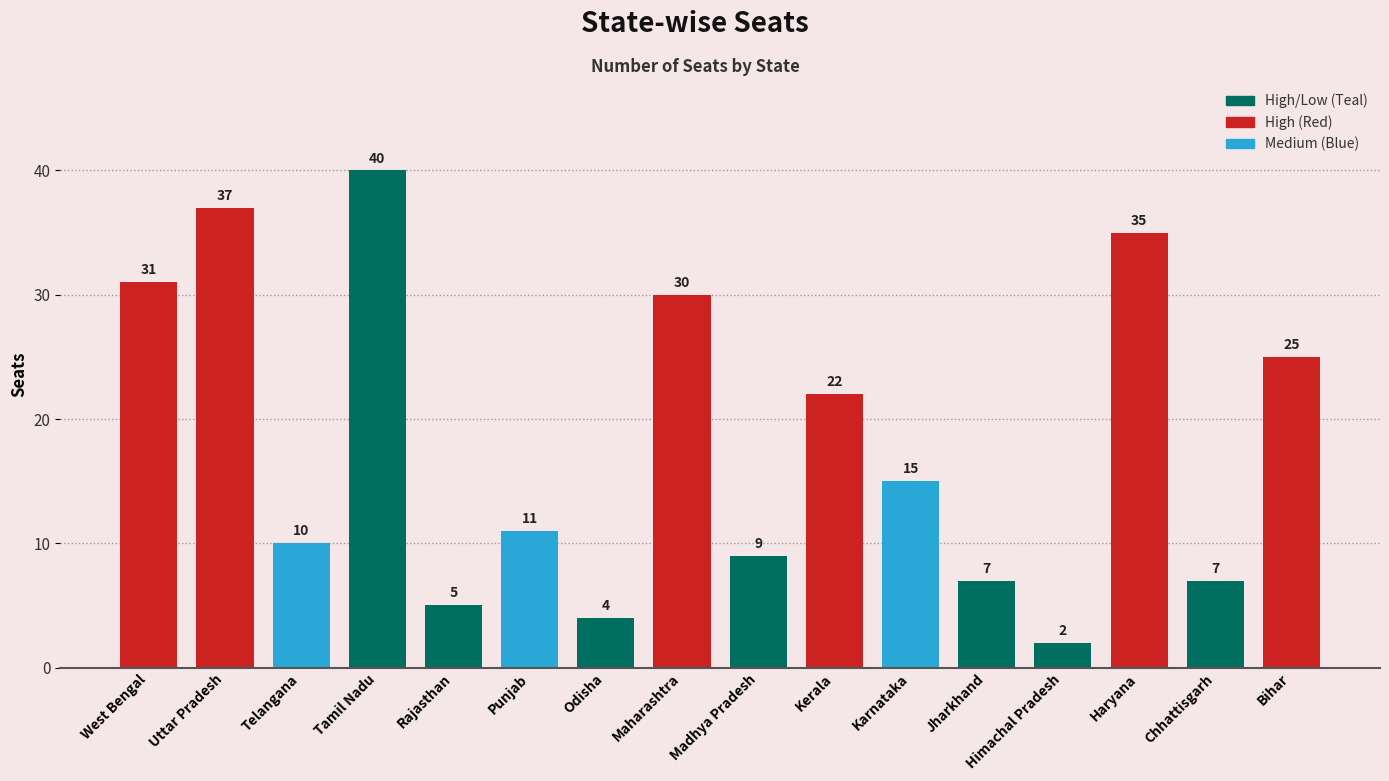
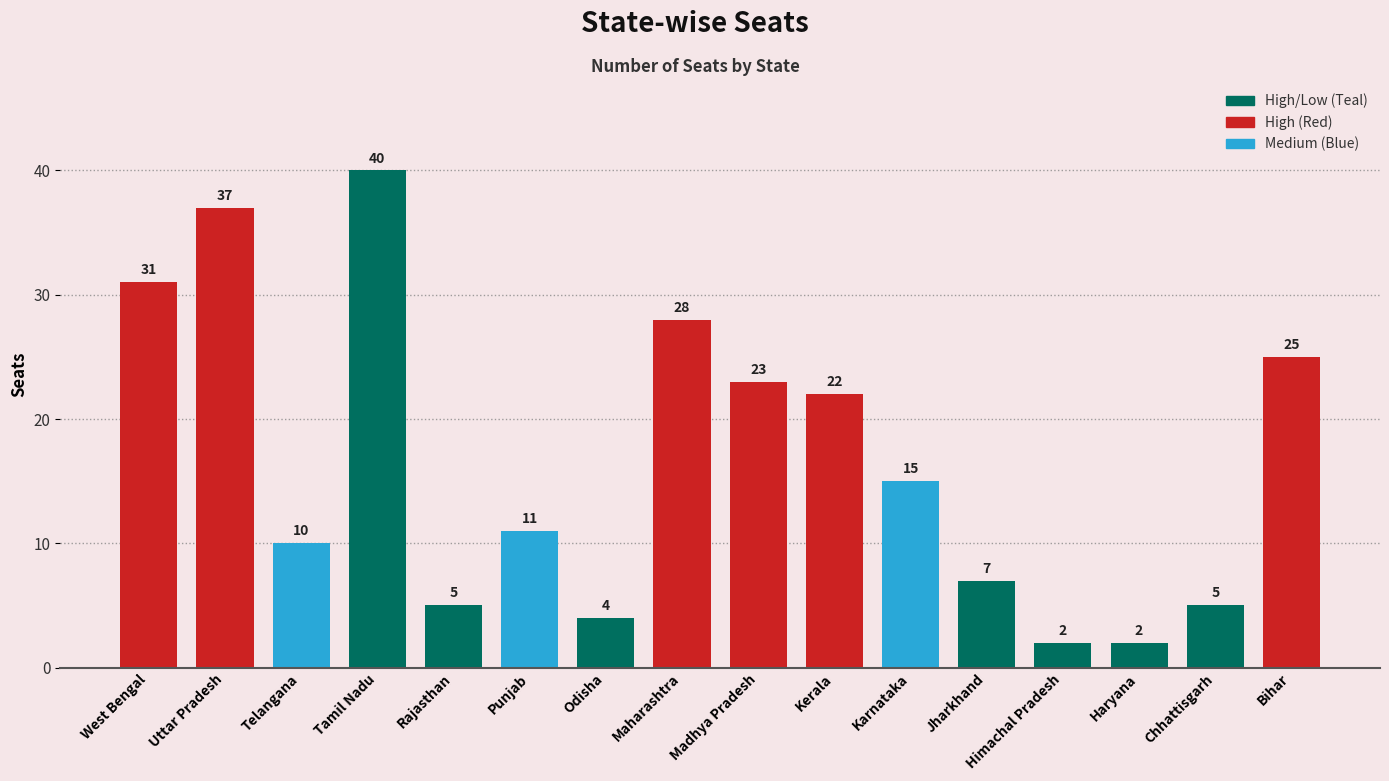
  {
    "West Bengal": 31,
    "Uttar Pradesh": 37,
    "Telangana": 10,
    "Tamil Nadu": 40,
    "Rajasthan": 5,
    "Punjab": 11,
    "Odisha": 4,
-   "Maharashtra": 30,
-   "Madhya Pradesh": 9,
+   "Maharashtra": 28,
+   "Madhya Pradesh": 23,
    "Kerala": 22,
    "Karnataka": 15,
    "Jharkhand": 7,
    "Himachal Pradesh": 2,
-   "Haryana": 35,
-   "Chhattisgarh": 7,
+   "Haryana": 2,
+   "Chhattisgarh": 5,
    "Bihar": 25
  }
